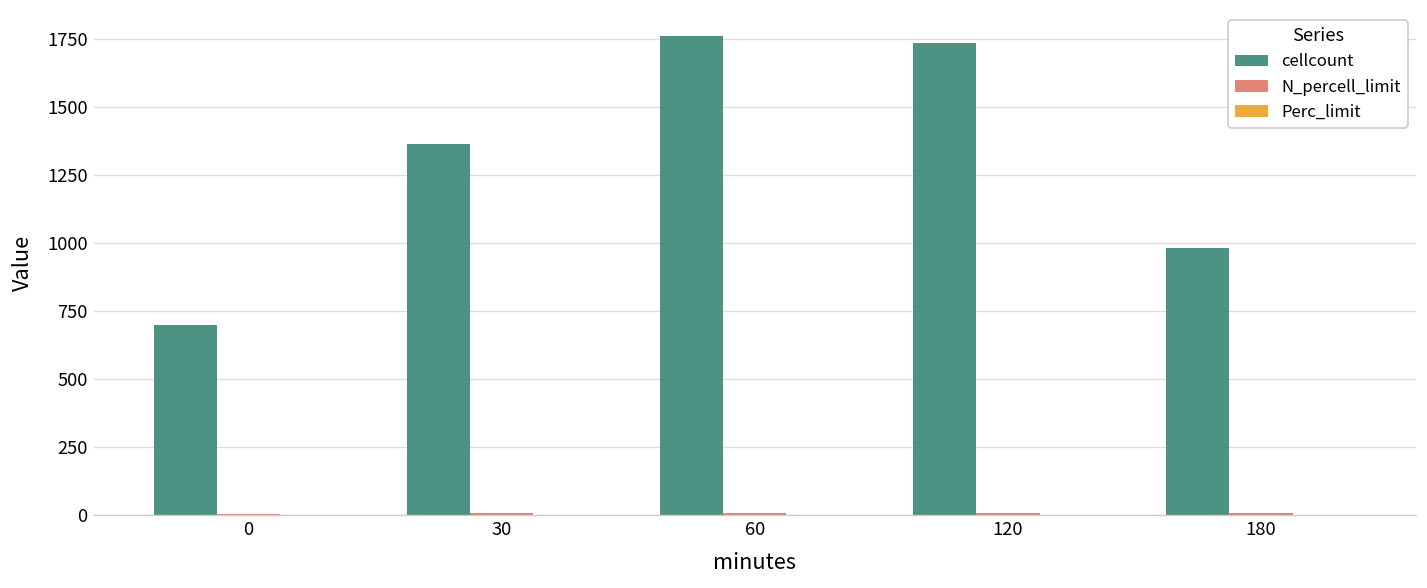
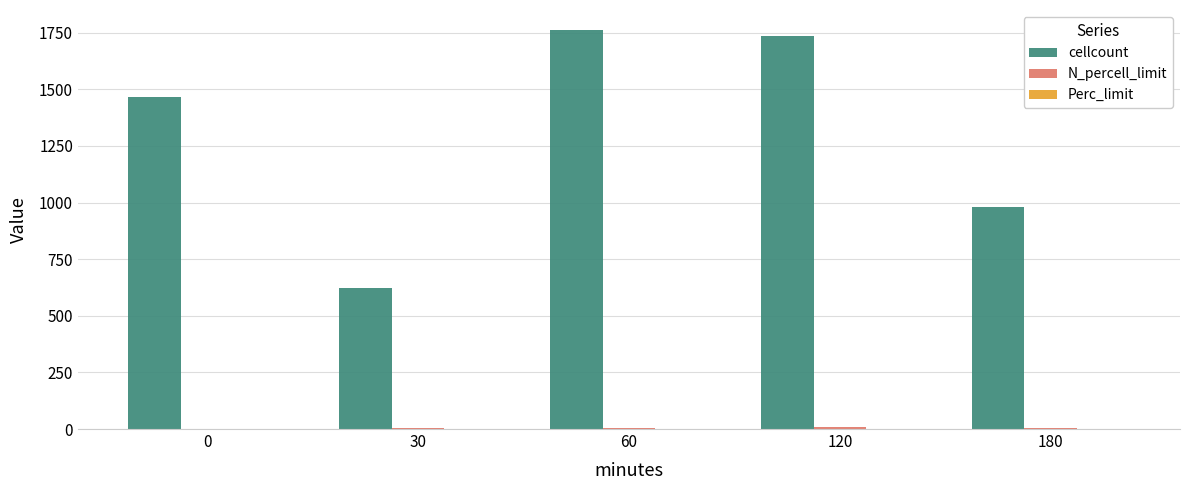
  {
    "cellcount": {
-     "0": 700,
-     "30": 1370,
+     "0": 1470,
+     "30": 620,
      "60": 1760,
      "120": 1740,
      "180": 980
    }
  }
